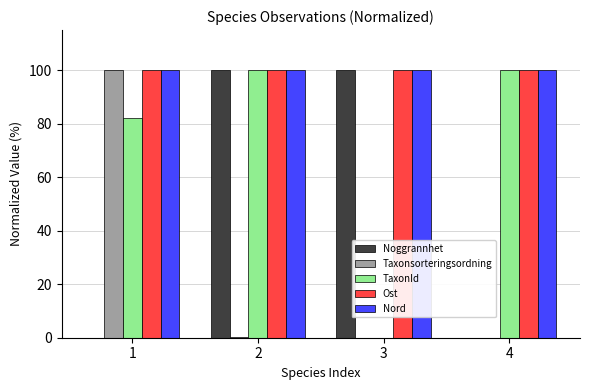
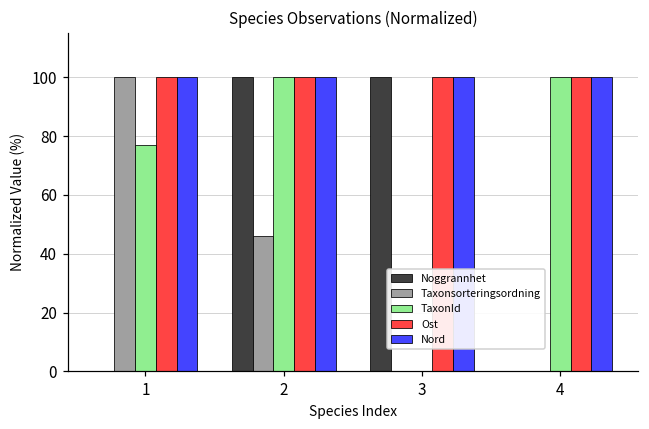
  {
    "Noggrannhet": {
      "1": 0,
      "2": 100,
      "3": 100,
      "4": 0
    },
    "Taxonsorteringsordning": {
      "1": 100,
-     "2": 0,
+     "2": 46,
      "4": 0
    },
    "TaxonId": {
-     "1": 82,
+     "1": 77,
      "2": 100,
      "3": 0,
      "4": 100
    },
    "Ost": {
      "1": 100,
      "2": 100,
      "3": 100,
      "4": 100
    },
    "Nord": {
      "1": 100,
      "2": 100,
      "3": 100,
      "4": 100
    }
  }
